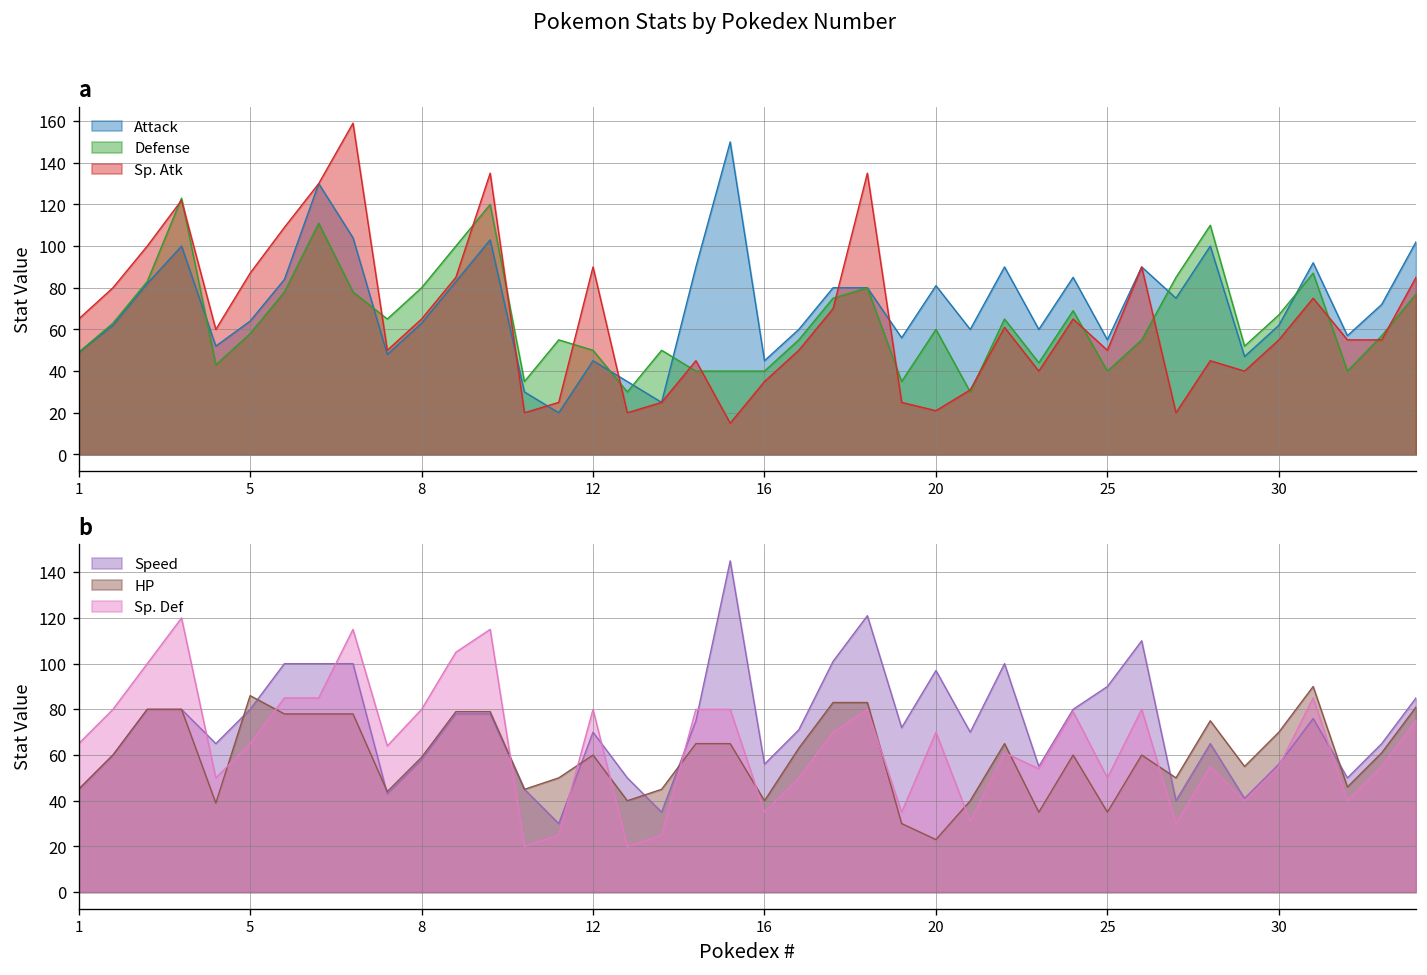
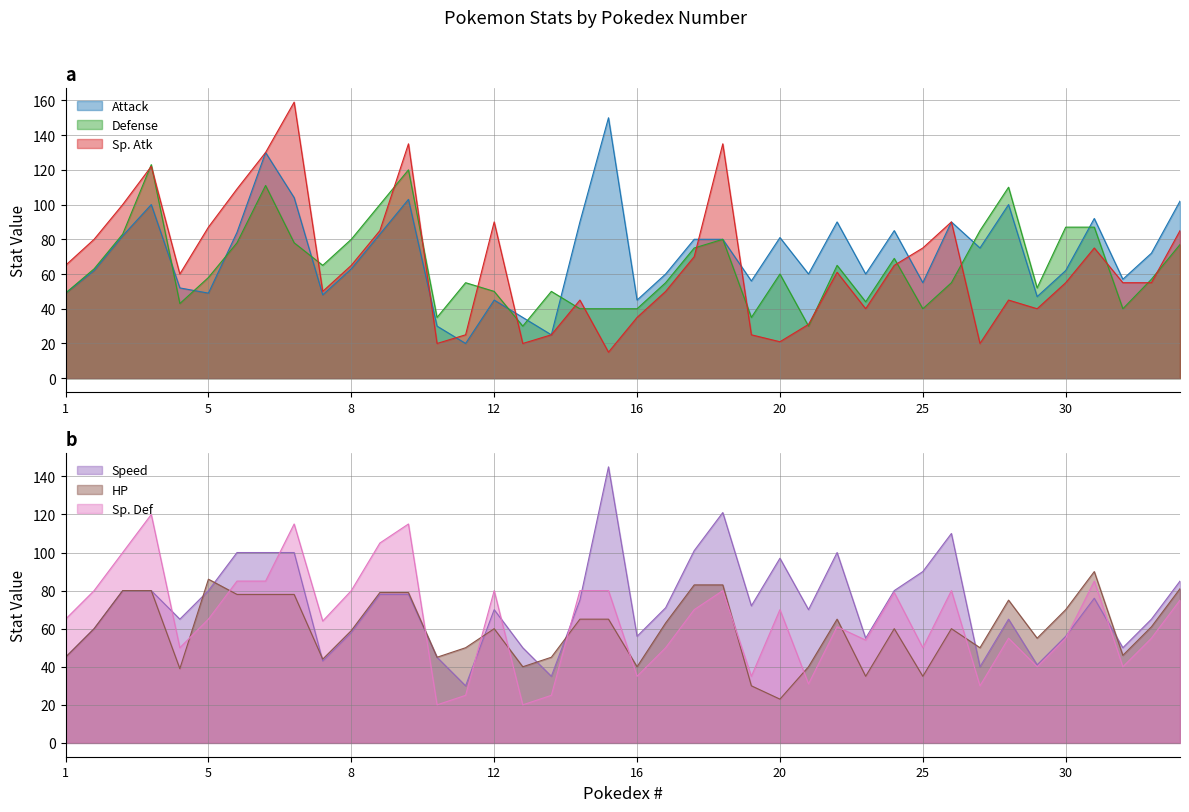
  {
    "a": {
      "Attack": {
-       "5": 64,
+       "5": 49,
        "20": 81,
        "25": 55,
        "30": 62
      },
      "Defense": {
        "5": 58,
        "20": 60,
        "25": 40,
-       "30": 67
+       "30": 87
      },
      "Sp. Atk": {
        "5": 87,
        "20": 21,
-       "25": 50,
+       "25": 75,
        "30": 55
      }
    },
    "b": {
      "HP": {
        "5": 86,
        "20": 23,
        "25": 35,
        "30": 70
      }
    }
  }
